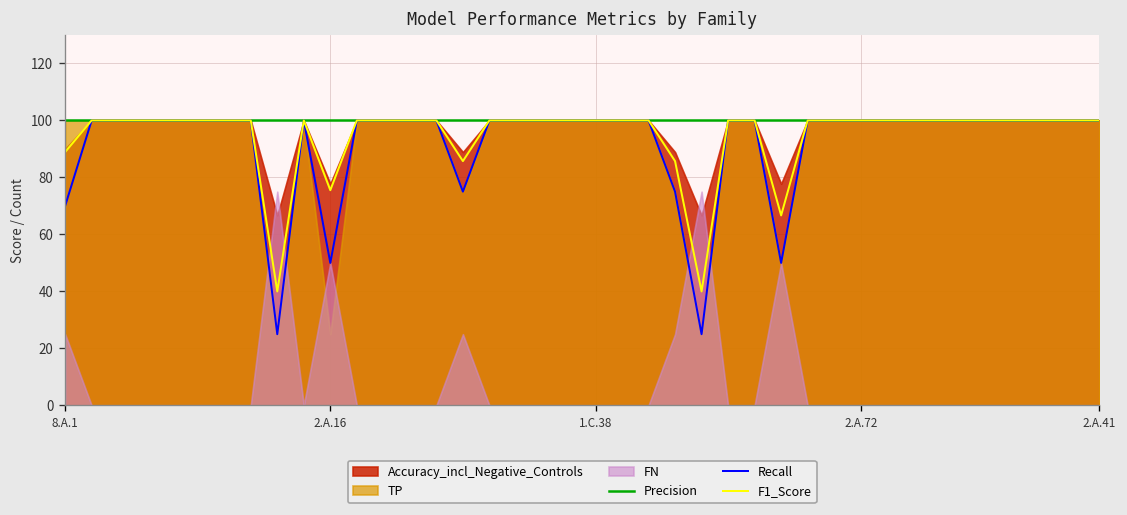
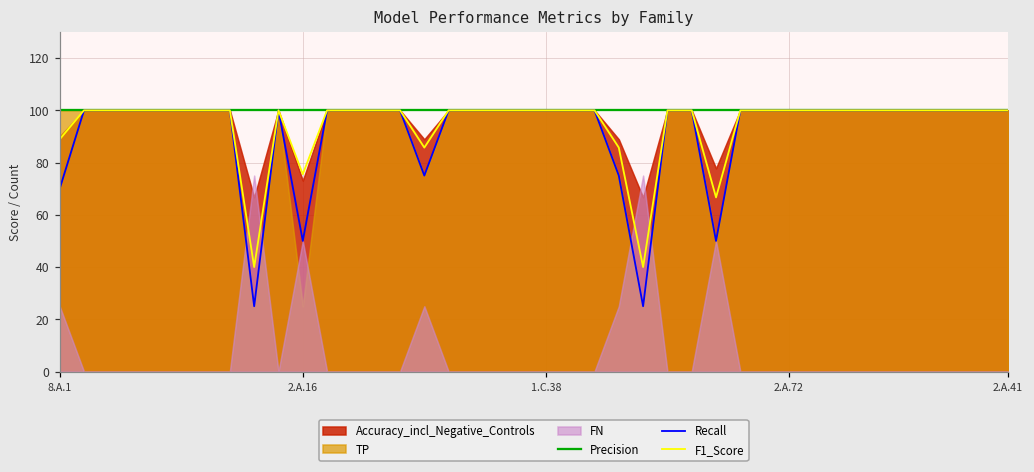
  {
    "Accuracy_incl_Negative_Controls": {
      "8.A.1": 90,
-     "2.A.16": 78
+     "2.A.16": 73
    },
    "Precision": {
      "2.A.16": 100
    },
    "Recall": {
      "8.A.1": 70
    },
    "TP": {
      "2.A.16": 25
    },
    "F1_Score": {
      "8.A.1": 89,
      "2.A.16": 76
    },
    "FN": {
      "8.A.1": 25,
      "1.C.38": 0,
      "2.A.72": 0,
      "2.A.41": 0
    }
  }
